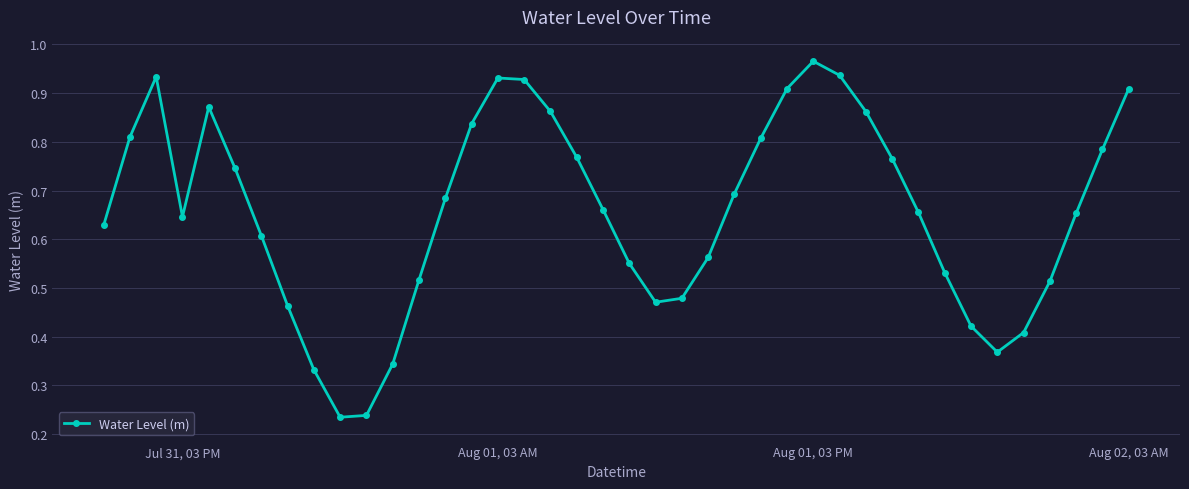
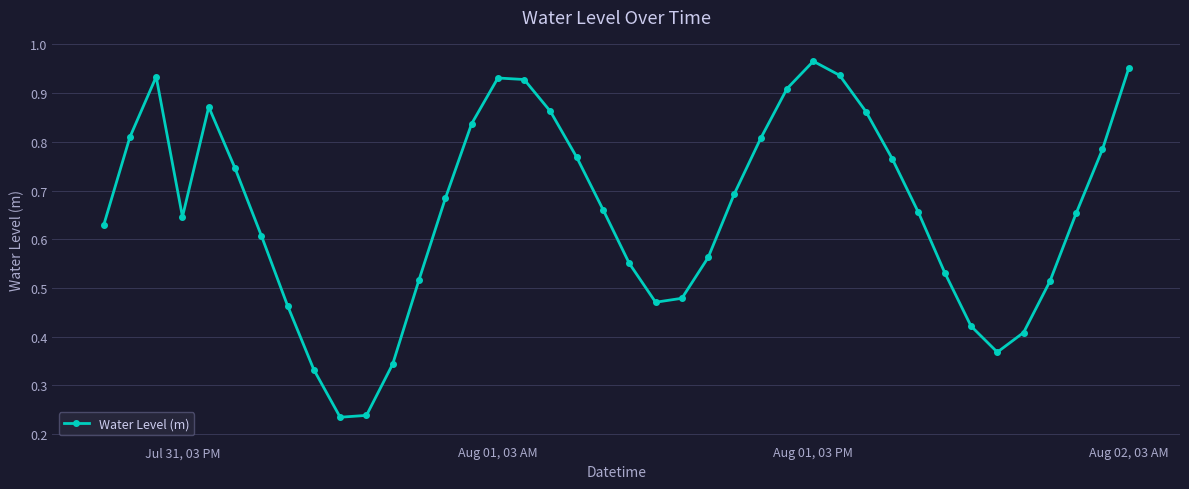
  {
    "Jul 31, 03 PM": 0.65,
    "Aug 01, 03 AM": 0.93,
    "Aug 01, 03 PM": 0.97,
-   "Aug 02, 03 AM": 0.91
+   "Aug 02, 03 AM": 0.95
  }
